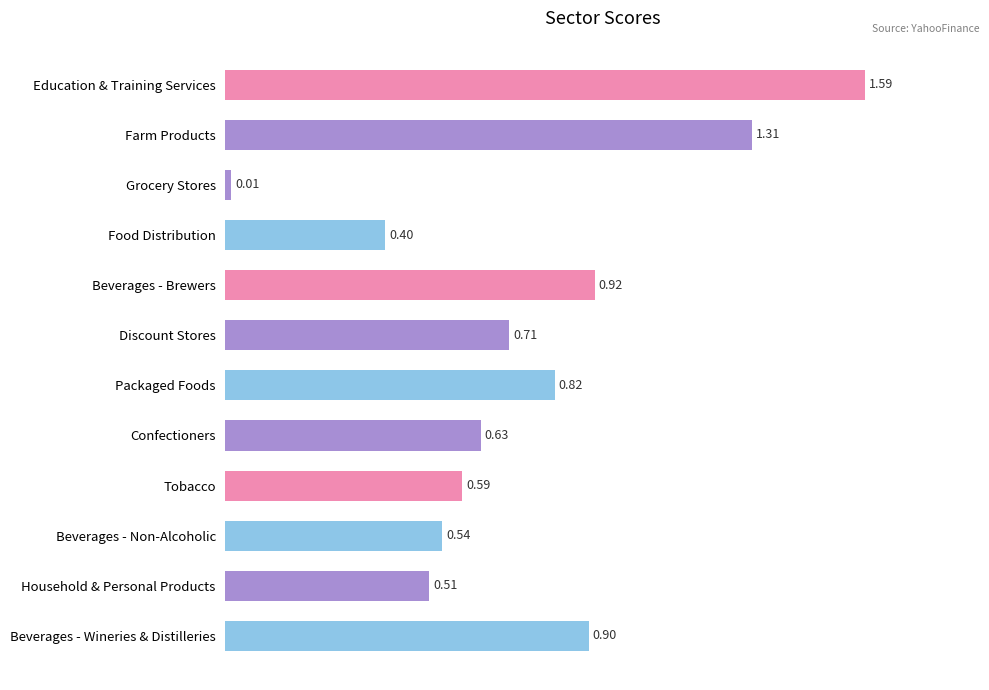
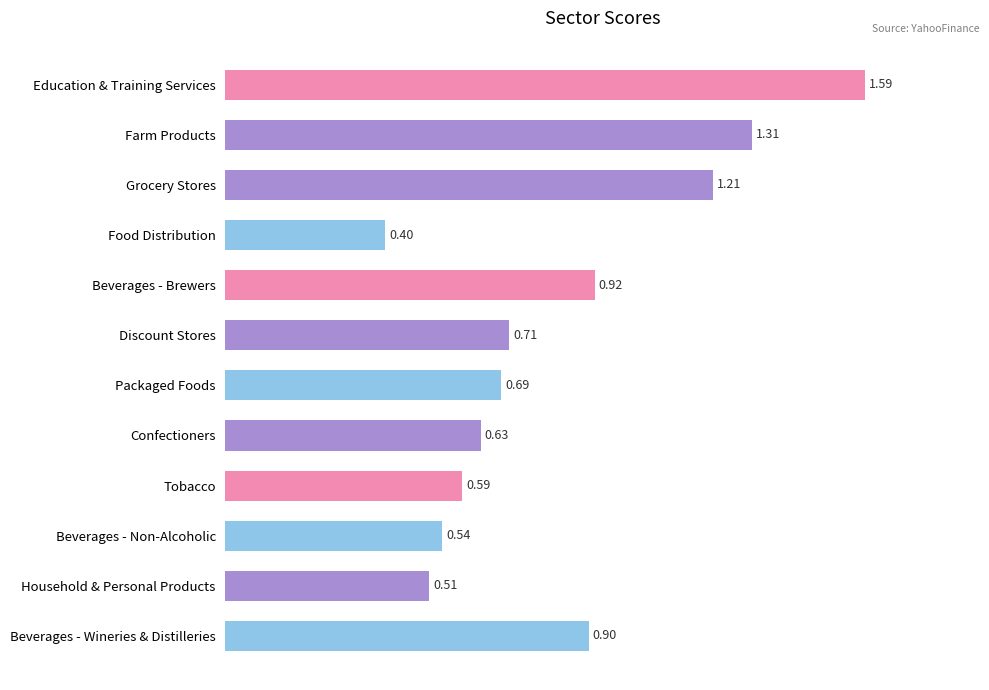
  {
    "Education & Training Services": 1.59,
    "Farm Products": 1.31,
-   "Grocery Stores": 0.01,
+   "Grocery Stores": 1.21,
    "Food Distribution": 0.40,
    "Beverages - Brewers": 0.92,
    "Discount Stores": 0.71,
-   "Packaged Foods": 0.82,
+   "Packaged Foods": 0.69,
    "Confectioners": 0.63,
    "Tobacco": 0.59,
    "Beverages - Non-Alcoholic": 0.54,
    "Household & Personal Products": 0.51,
    "Beverages - Wineries & Distilleries": 0.90
  }
